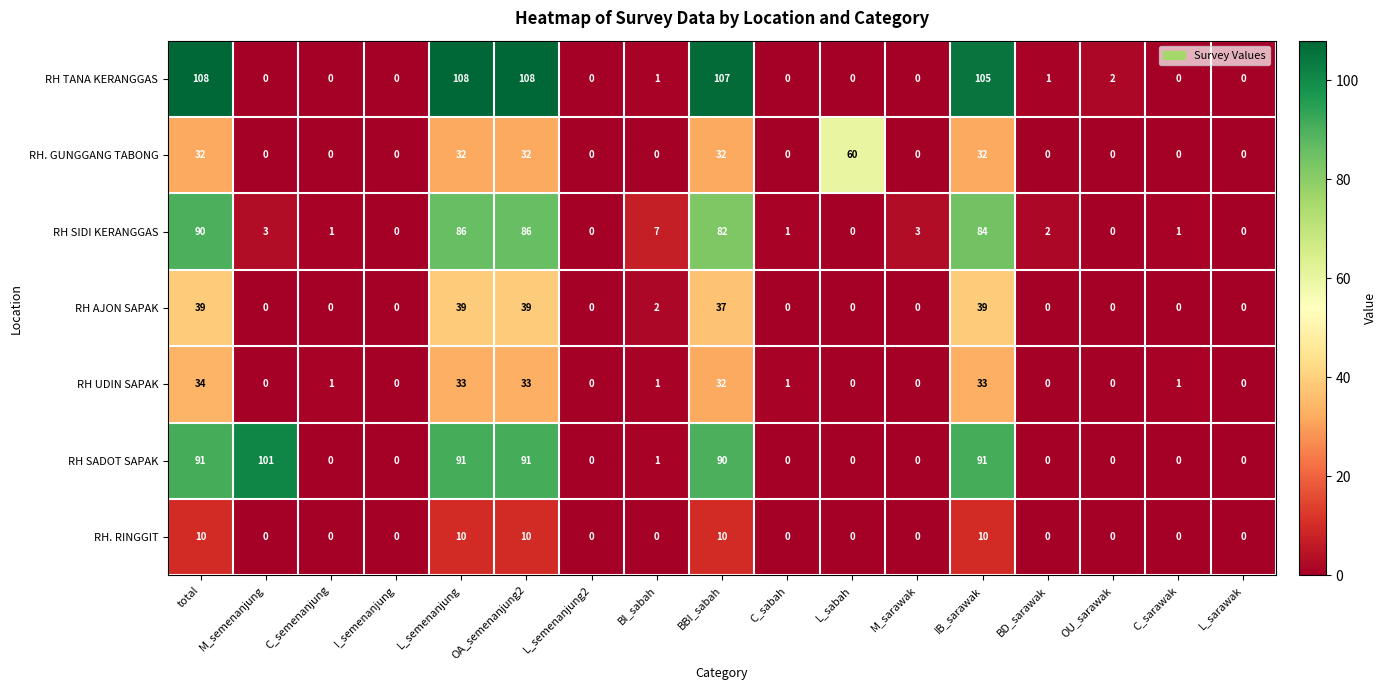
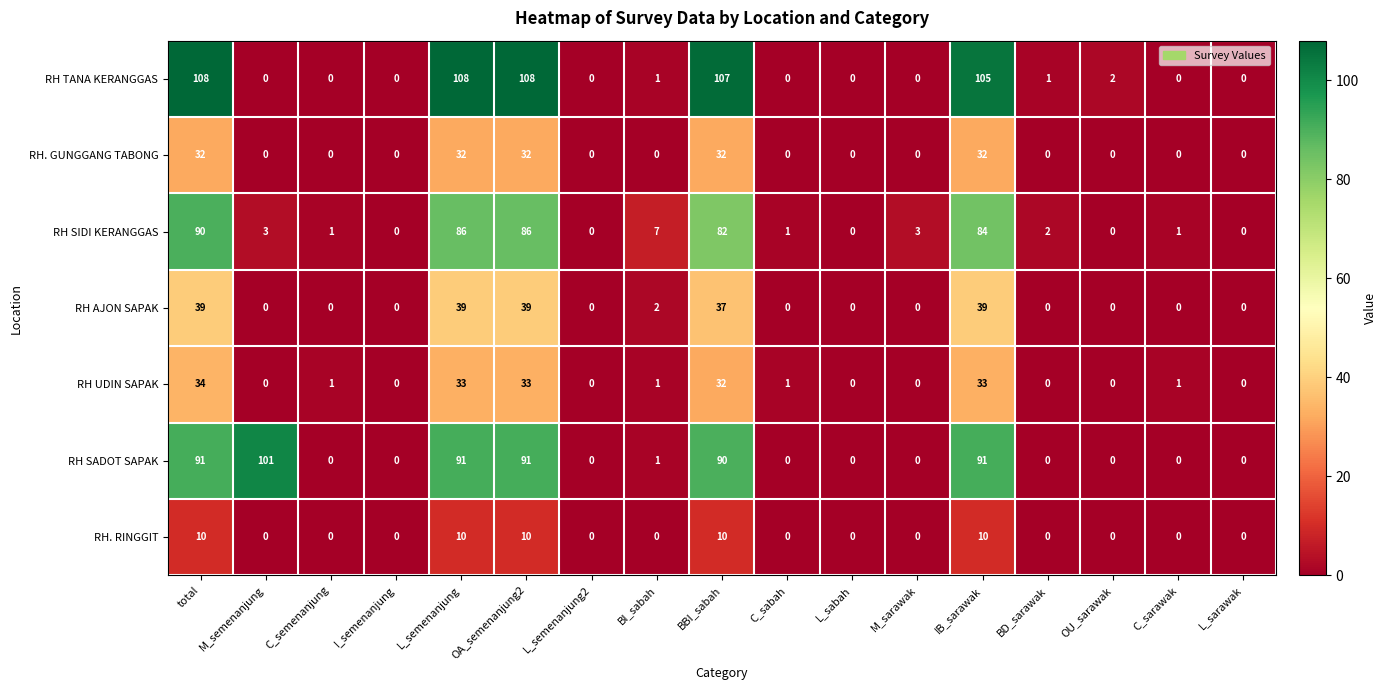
  {
    "RH TANA KERANGGAS": {
      "total": 108,
      "M_semenanjung": 0,
      "C_semenanjung": 0,
      "I_semenanjung": 0,
      "L_semenanjung": 108,
      "OA_semenanjung2": 108,
      "L_semenanjung2": 0,
      "BI_sabah": 1,
      "BBI_sabah": 107,
      "C_sabah": 0,
      "L_sabah": 0,
      "M_sarawak": 0,
      "IB_sarawak": 105,
      "BD_sarawak": 1,
      "OU_sarawak": 2,
      "C_sarawak": 0,
      "L_sarawak": 0
    },
    "RH. GUNGGANG TABONG": {
      "total": 32,
      "M_semenanjung": 0,
      "C_semenanjung": 0,
      "I_semenanjung": 0,
      "L_semenanjung": 32,
      "OA_semenanjung2": 32,
      "L_semenanjung2": 0,
      "BI_sabah": 0,
      "BBI_sabah": 32,
      "C_sabah": 0,
-     "L_sabah": 60,
+     "L_sabah": 0,
      "M_sarawak": 0,
      "IB_sarawak": 32,
      "BD_sarawak": 0,
      "OU_sarawak": 0,
      "C_sarawak": 0,
      "L_sarawak": 0
    },
    "RH SIDI KERANGGAS": {
      "total": 90,
      "M_semenanjung": 3,
      "C_semenanjung": 1,
      "I_semenanjung": 0,
      "L_semenanjung": 86,
      "OA_semenanjung2": 86,
      "L_semenanjung2": 0,
      "BI_sabah": 7,
      "BBI_sabah": 82,
      "C_sabah": 1,
      "L_sabah": 0,
      "M_sarawak": 3,
      "IB_sarawak": 84,
      "BD_sarawak": 2,
      "OU_sarawak": 0,
      "C_sarawak": 1,
      "L_sarawak": 0
    },
    "RH AJON SAPAK": {
      "total": 39,
      "M_semenanjung": 0,
      "C_semenanjung": 0,
      "I_semenanjung": 0,
      "L_semenanjung": 39,
      "OA_semenanjung2": 39,
      "L_semenanjung2": 0,
      "BI_sabah": 2,
      "BBI_sabah": 37,
      "C_sabah": 0,
      "L_sabah": 0,
      "M_sarawak": 0,
      "IB_sarawak": 39,
      "BD_sarawak": 0,
      "OU_sarawak": 0,
      "C_sarawak": 0,
      "L_sarawak": 0
    },
    "RH UDIN SAPAK": {
      "total": 34,
      "M_semenanjung": 0,
      "C_semenanjung": 1,
      "I_semenanjung": 0,
      "L_semenanjung": 33,
      "OA_semenanjung2": 33,
      "L_semenanjung2": 0,
      "BI_sabah": 1,
      "BBI_sabah": 32,
      "C_sabah": 1,
      "L_sabah": 0,
      "M_sarawak": 0,
      "IB_sarawak": 33,
      "BD_sarawak": 0,
      "OU_sarawak": 0,
      "C_sarawak": 1,
      "L_sarawak": 0
    },
    "RH SADOT SAPAK": {
      "total": 91,
      "M_semenanjung": 101,
      "C_semenanjung": 0,
      "I_semenanjung": 0,
      "L_semenanjung": 91,
      "OA_semenanjung2": 91,
      "L_semenanjung2": 0,
      "BI_sabah": 1,
      "BBI_sabah": 90,
      "C_sabah": 0,
      "L_sabah": 0,
      "M_sarawak": 0,
      "IB_sarawak": 91,
      "BD_sarawak": 0,
      "OU_sarawak": 0,
      "C_sarawak": 0,
      "L_sarawak": 0
    },
    "RH. RINGGIT": {
      "total": 10,
      "M_semenanjung": 0,
      "C_semenanjung": 0,
      "I_semenanjung": 0,
      "L_semenanjung": 10,
      "OA_semenanjung2": 10,
      "L_semenanjung2": 0,
      "BI_sabah": 0,
      "BBI_sabah": 10,
      "C_sabah": 0,
      "L_sabah": 0,
      "M_sarawak": 0,
      "IB_sarawak": 10,
      "BD_sarawak": 0,
      "OU_sarawak": 0,
      "C_sarawak": 0,
      "L_sarawak": 0
    }
  }
